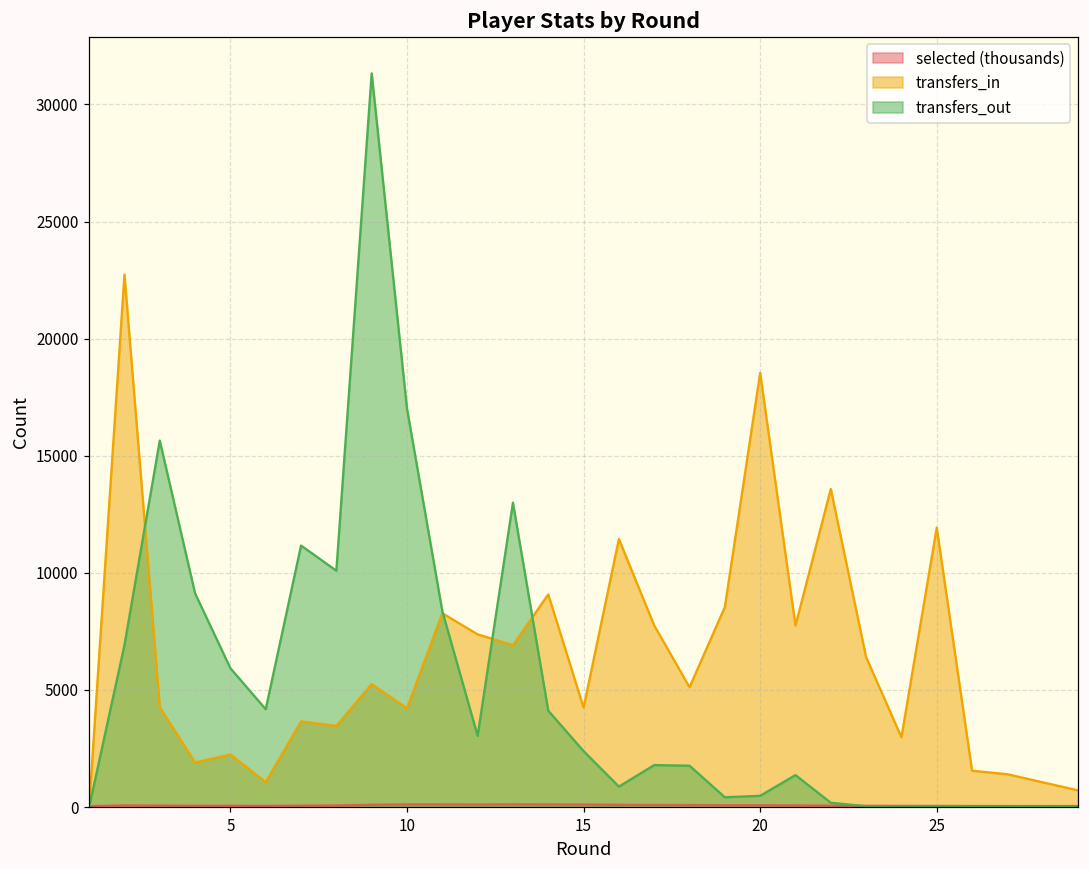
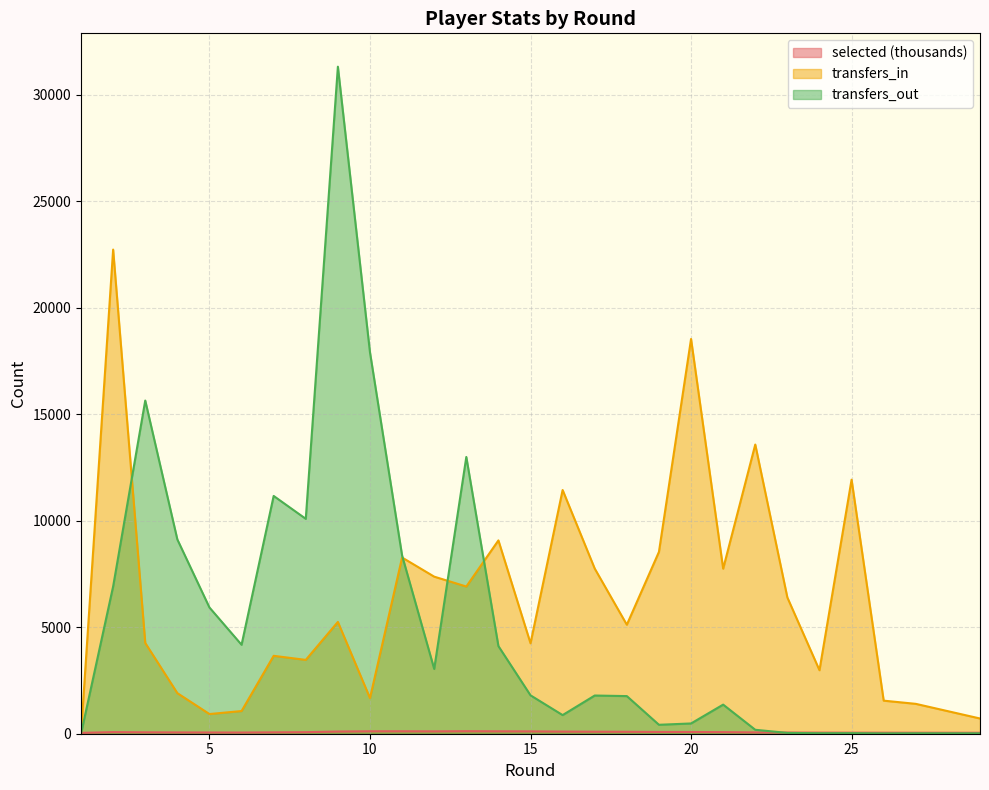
  {
    "selected (thousands)": {
      "5": 100,
      "10": 100,
      "15": 100,
      "20": 100
    },
    "transfers_in": {
-     "5": 2200,
-     "10": 4200,
+     "5": 900,
+     "10": 1700,
      "15": 4200,
      "20": 18500,
      "25": 11900
    },
    "transfers_out": {
      "5": 5900,
-     "10": 17000,
-     "15": 2400,
+     "10": 17900,
+     "15": 1800,
      "20": 500
    }
  }
